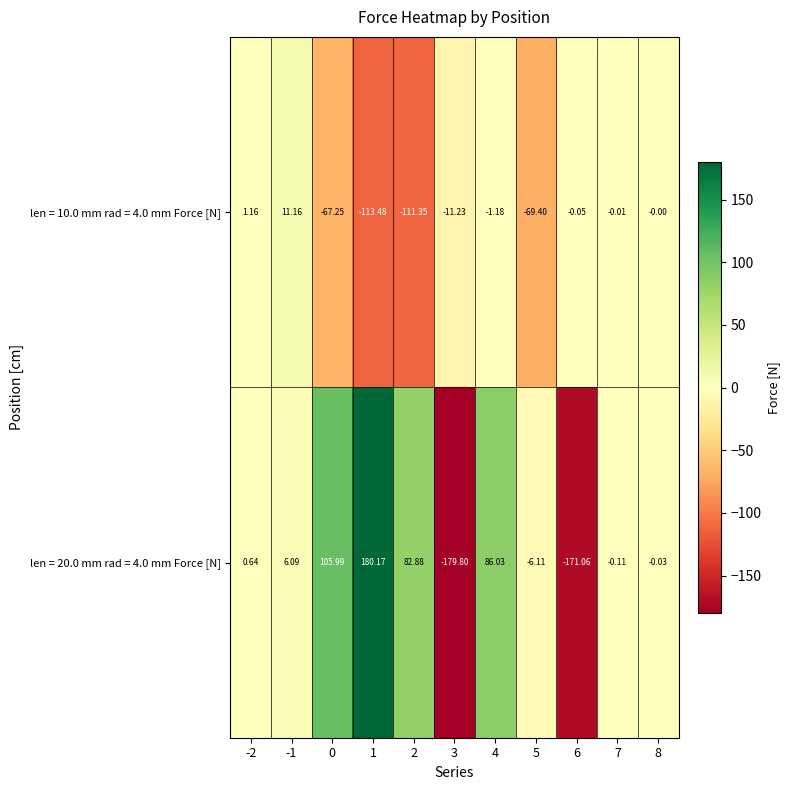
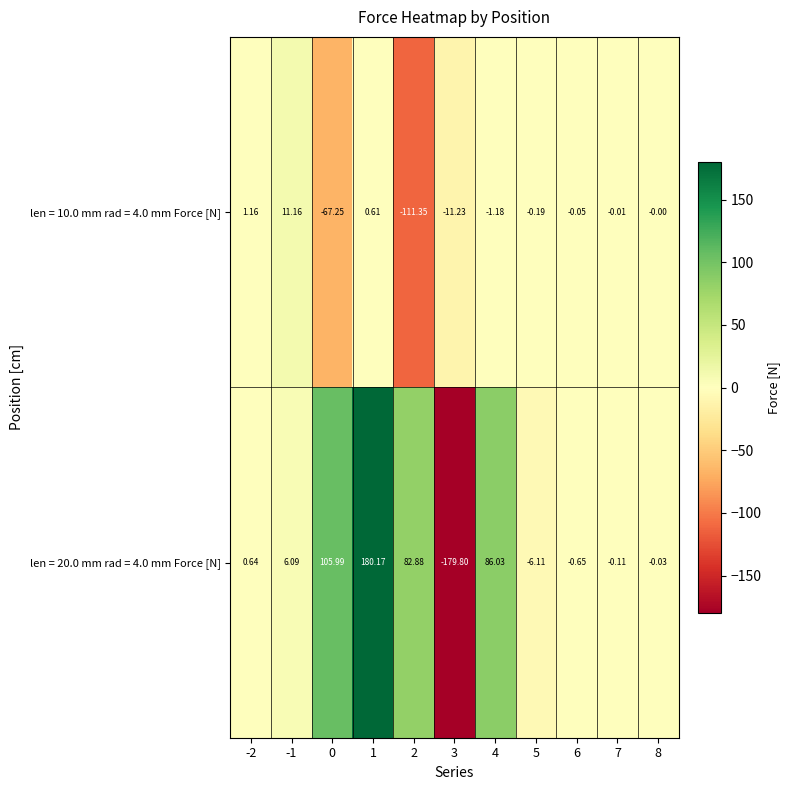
  {
    "len = 10.0 mm rad = 4.0 mm Force [N]": {
      "-2": 1.16,
      "-1": 11.16,
      "0": -67.25,
-     "1": -113.48,
+     "1": 0.61,
      "2": -111.35,
      "3": -11.23,
      "4": -1.18,
-     "5": -69.40,
+     "5": -0.19,
      "6": -0.05,
      "7": -0.01,
      "8": -0.00
    },
    "len = 20.0 mm rad = 4.0 mm Force [N]": {
      "-2": 0.64,
      "-1": 6.09,
      "0": 105.99,
      "1": 180.17,
      "2": 82.88,
      "3": -179.80,
      "4": 86.03,
      "5": -6.11,
-     "6": -171.06,
+     "6": -0.65,
      "7": -0.11,
      "8": -0.03
    }
  }
